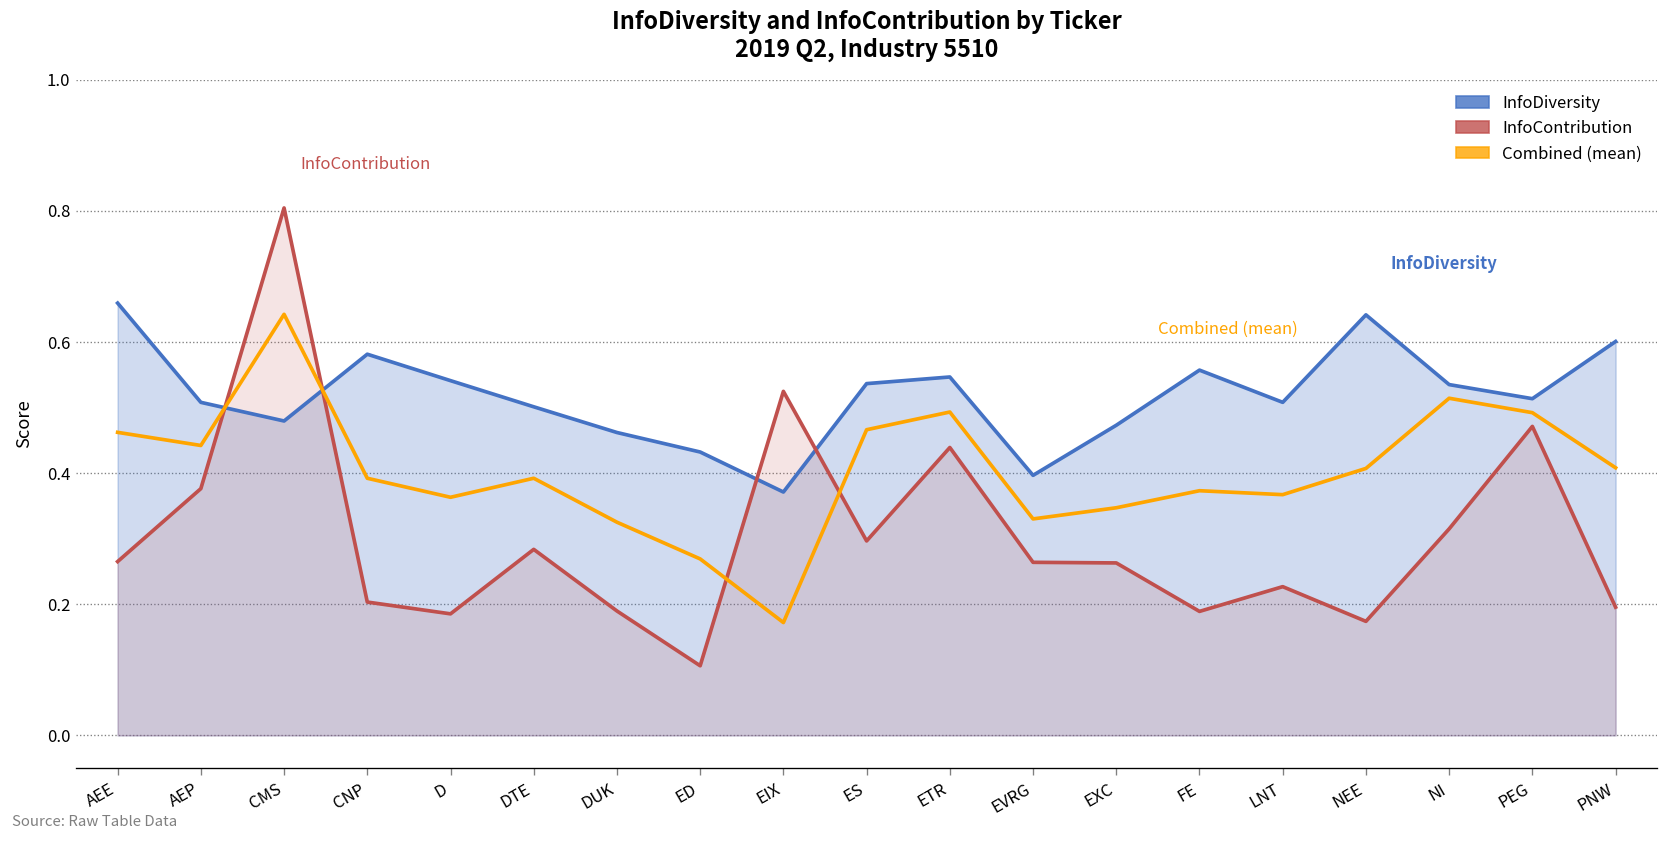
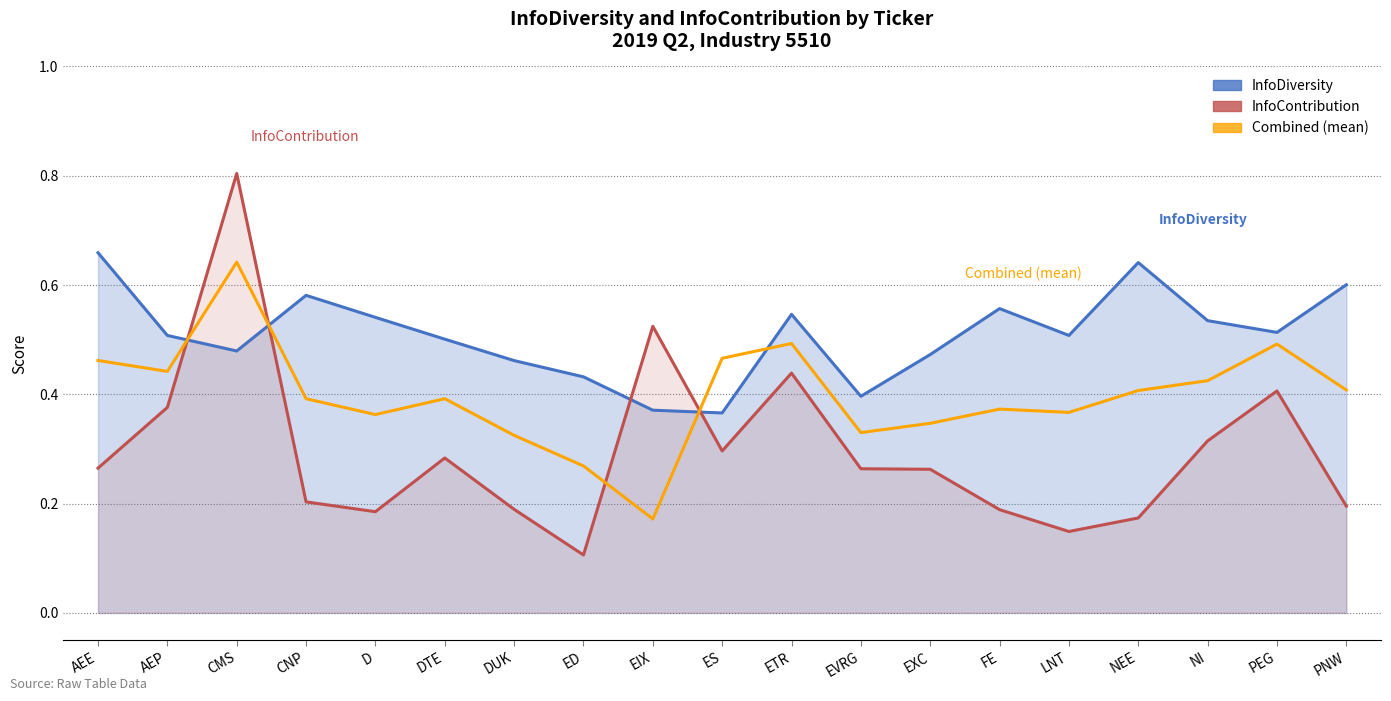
  {
    "InfoDiversity": {
      "AEE": 0.66,
      "AEP": 0.51,
      "CMS": 0.48,
      "CNP": 0.58,
      "D": 0.54,
      "DTE": 0.50,
      "DUK": 0.46,
      "ED": 0.43,
      "EIX": 0.37,
-     "ES": 0.54,
+     "ES": 0.37,
      "ETR": 0.55,
      "EVRG": 0.40,
      "EXC": 0.47,
      "FE": 0.56,
      "LNT": 0.51,
      "NEE": 0.64,
      "NI": 0.53,
      "PEG": 0.51,
      "PNW": 0.60
    },
    "InfoContribution": {
      "AEE": 0.26,
      "AEP": 0.38,
      "CMS": 0.80,
      "CNP": 0.20,
      "D": 0.19,
      "DTE": 0.28,
      "DUK": 0.19,
      "ED": 0.11,
      "EIX": 0.52,
      "ES": 0.30,
      "ETR": 0.44,
      "EVRG": 0.26,
      "EXC": 0.26,
      "FE": 0.19,
-     "LNT": 0.23,
+     "LNT": 0.15,
      "NEE": 0.17,
      "NI": 0.31,
-     "PEG": 0.47,
+     "PEG": 0.41,
      "PNW": 0.20
    },
    "Combined (mean)": {
      "AEE": 0.46,
      "AEP": 0.44,
      "CMS": 0.64,
      "CNP": 0.39,
      "D": 0.36,
      "DTE": 0.39,
      "DUK": 0.33,
      "ED": 0.27,
      "EIX": 0.17,
      "ES": 0.47,
      "ETR": 0.49,
      "EVRG": 0.33,
      "EXC": 0.35,
      "FE": 0.37,
      "LNT": 0.37,
      "NEE": 0.41,
-     "NI": 0.51,
+     "NI": 0.43,
      "PEG": 0.49,
      "PNW": 0.41
    }
  }
